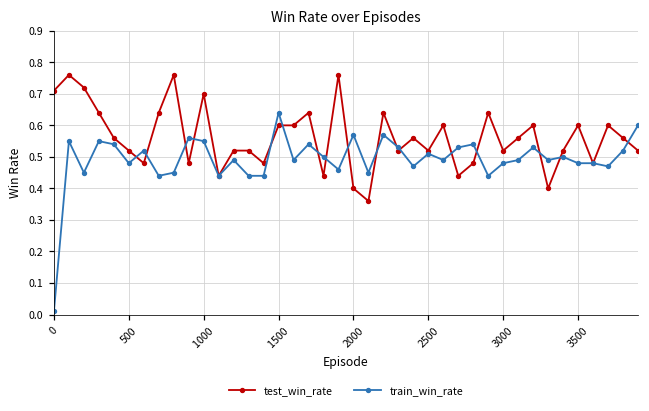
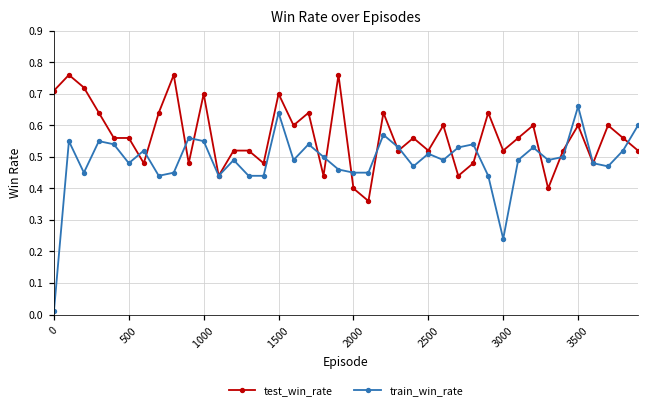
  {
    "test_win_rate": {
      "0": 0.71,
-     "500": 0.52,
+     "500": 0.56,
      "1000": 0.70,
-     "1500": 0.6,
+     "1500": 0.7,
      "2000": 0.40,
      "2500": 0.52,
      "3000": 0.52,
      "3500": 0.60
    },
    "train_win_rate": {
      "0": 0.01,
      "500": 0.48,
      "1000": 0.55,
      "1500": 0.64,
-     "2000": 0.57,
+     "2000": 0.45,
      "2500": 0.51,
-     "3000": 0.48,
-     "3500": 0.48
+     "3000": 0.24,
+     "3500": 0.66
    }
  }
